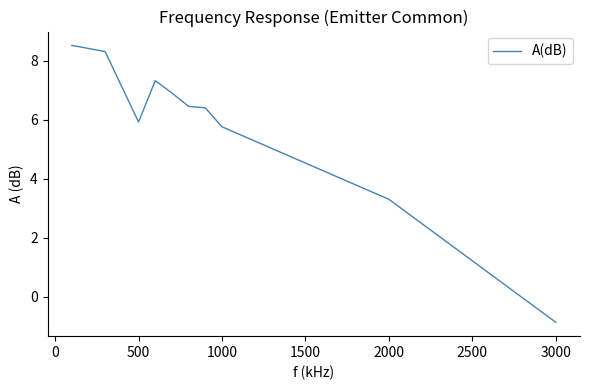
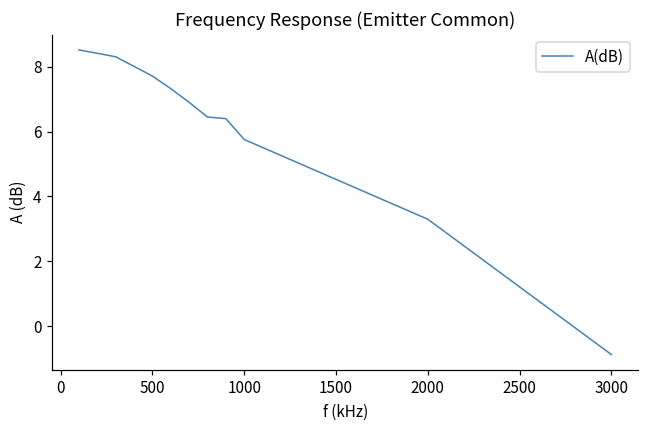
  {
-   "500": 5.9,
+   "500": 7.7,
    "1000": 5.8,
    "2000": 3.3,
    "3000": -0.9
  }
